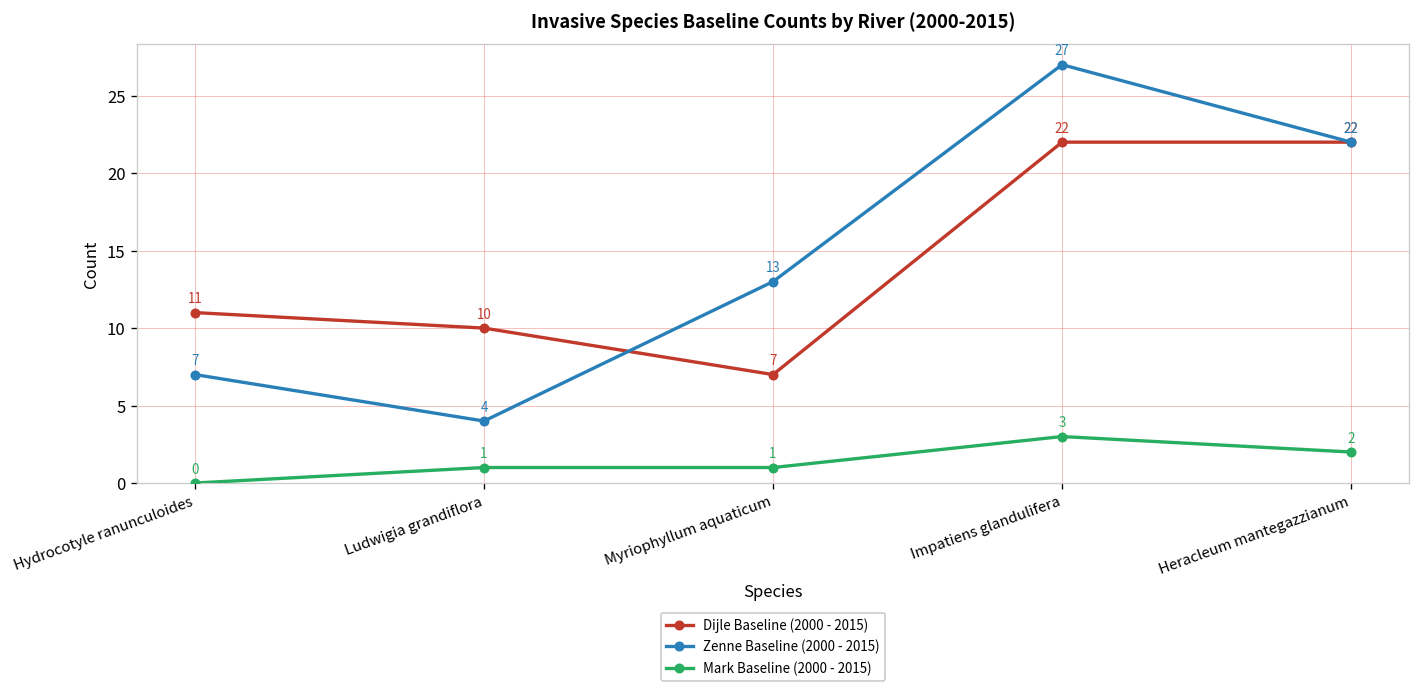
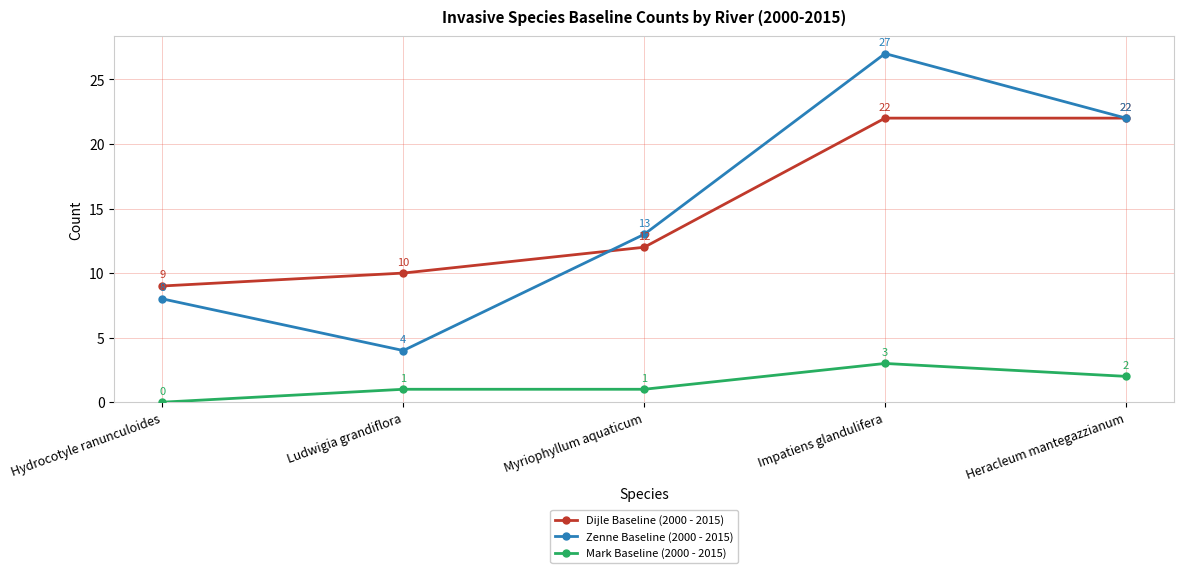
  {
    "Dijle Baseline (2000 - 2015)": {
-     "Hydrocotyle ranunculoides": 11,
+     "Hydrocotyle ranunculoides": 9,
      "Ludwigia grandiflora": 10,
-     "Myriophyllum aquaticum": 7,
+     "Myriophyllum aquaticum": 12,
      "Impatiens glandulifera": 22
    },
    "Zenne Baseline (2000 - 2015)": {
-     "Hydrocotyle ranunculoides": 7,
+     "Hydrocotyle ranunculoides": 8,
      "Ludwigia grandiflora": 4,
      "Myriophyllum aquaticum": 13,
      "Impatiens glandulifera": 27
    },
    "Mark Baseline (2000 - 2015)": {
      "Hydrocotyle ranunculoides": 0,
      "Ludwigia grandiflora": 1,
      "Myriophyllum aquaticum": 1,
      "Impatiens glandulifera": 3,
      "Heracleum mantegazzianum": 2
    }
  }
